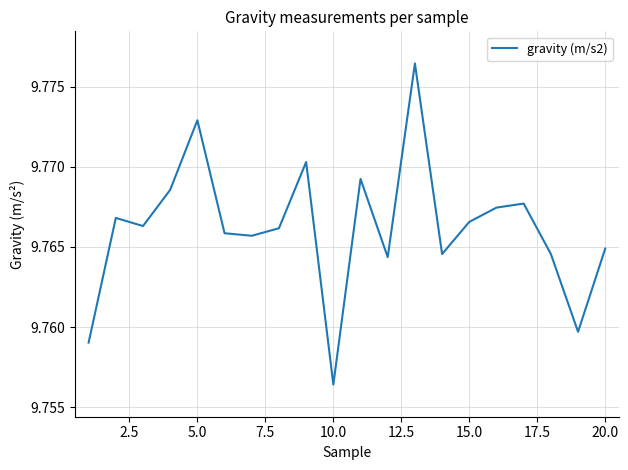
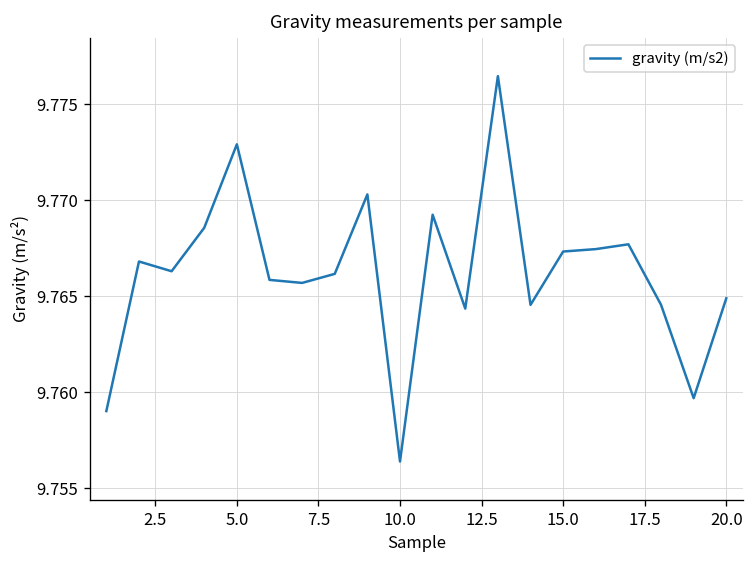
  {
    "5.0": 9.7729,
    "10.0": 9.7564,
-   "15.0": 9.7666,
+   "15.0": 9.7673,
    "20.0": 9.7649
  }
